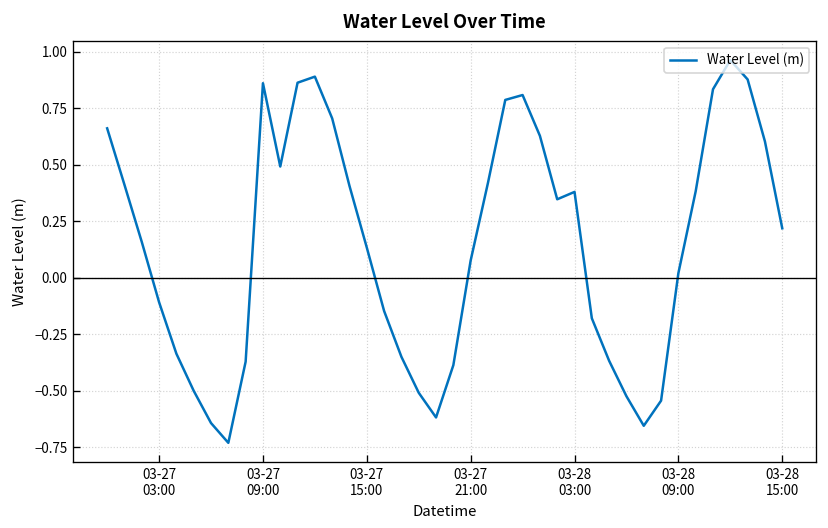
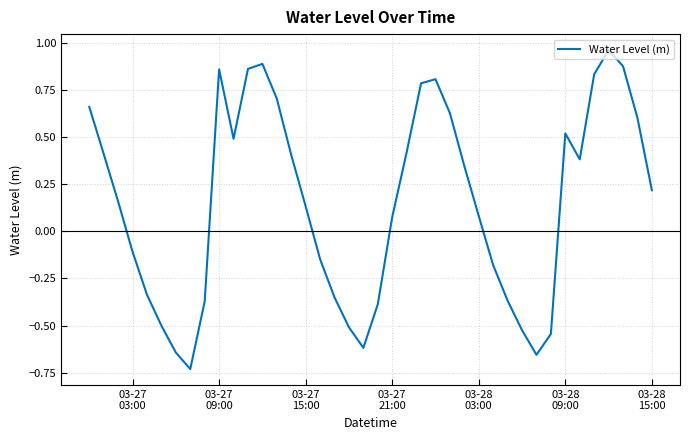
  {
    "03-27 03:00": -0.11,
    "03-27 09:00": 0.86,
    "03-27 15:00": 0.13,
    "03-27 21:00": 0.08,
-   "03-28 03:00": 0.38,
-   "03-28 09:00": 0.02,
+   "03-28 03:00": 0.08,
+   "03-28 09:00": 0.52,
    "03-28 15:00": 0.22
  }
